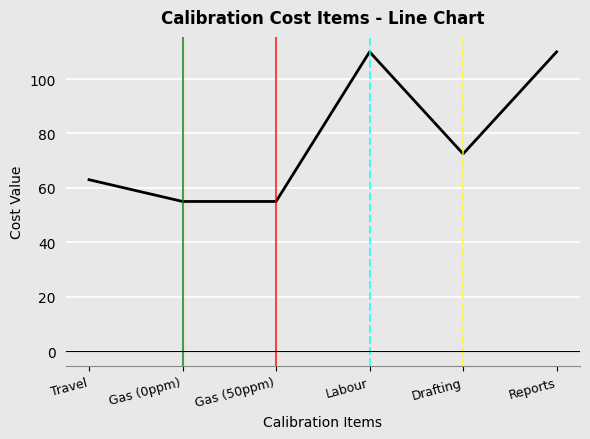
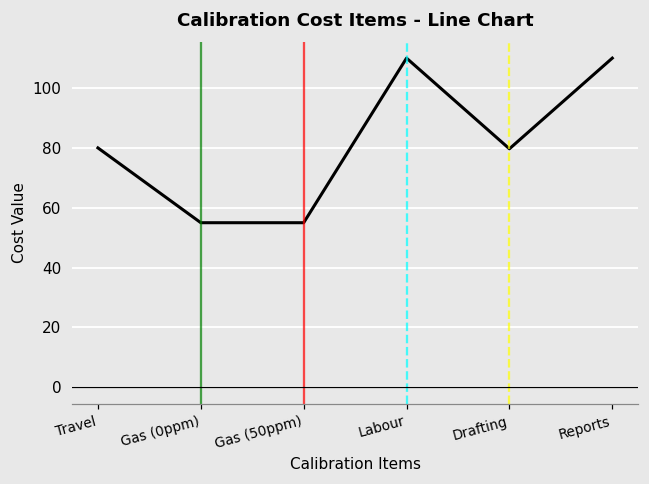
  {
-   "Travel": 63,
+   "Travel": 80,
    "Gas (0ppm)": 55,
    "Gas (50ppm)": 55,
    "Labour": 110,
-   "Drafting": 73,
+   "Drafting": 80,
    "Reports": 110
  }
